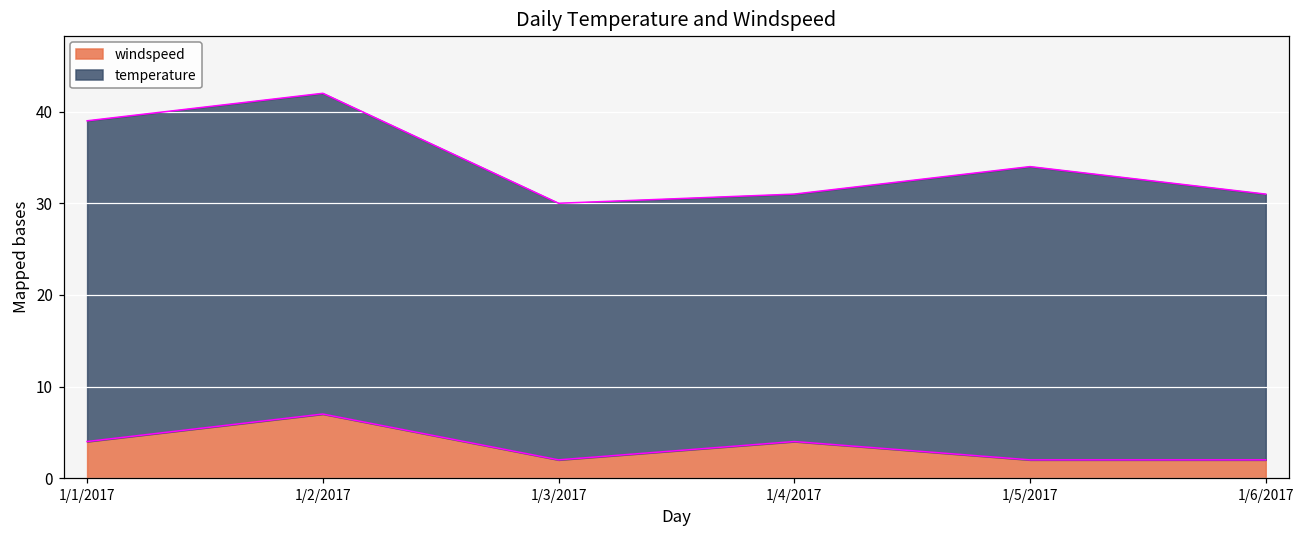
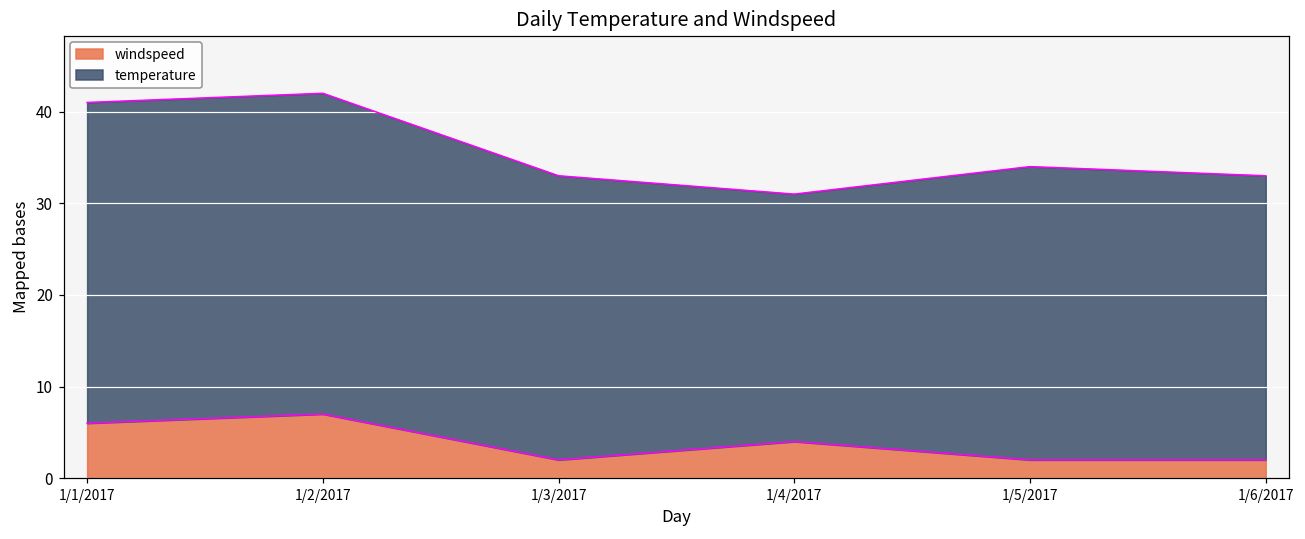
  {
    "windspeed": {
-     "1/1/2017": 4,
+     "1/1/2017": 6,
      "1/2/2017": 7,
      "1/3/2017": 2,
      "1/4/2017": 4,
      "1/5/2017": 2,
      "1/6/2017": 2
    },
    "temperature": {
      "1/1/2017": 35,
      "1/2/2017": 35,
-     "1/3/2017": 28,
+     "1/3/2017": 31,
      "1/4/2017": 27,
      "1/5/2017": 32,
-     "1/6/2017": 29
+     "1/6/2017": 31
    }
  }
